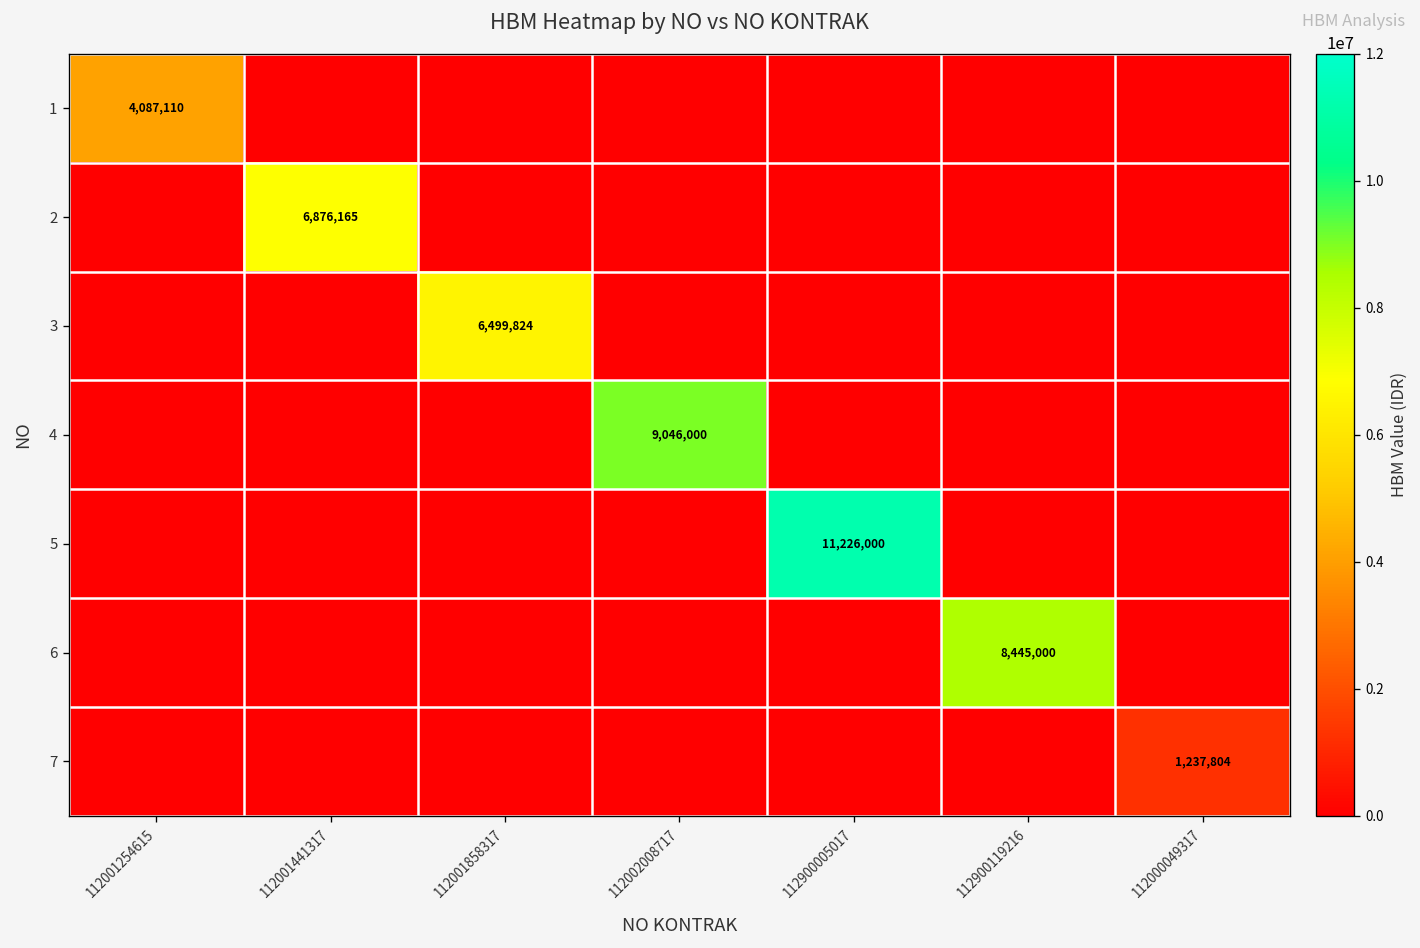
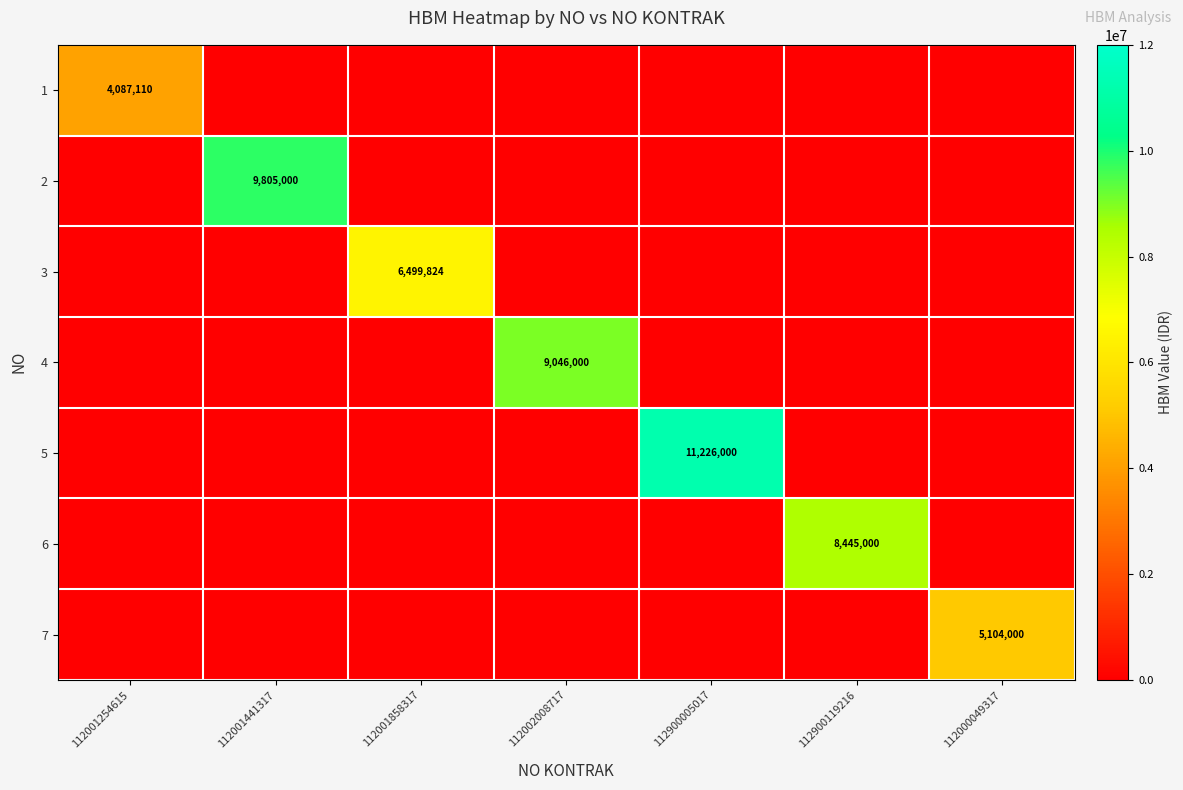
  {
    "1": {
      "112001254615": "4,087,110"
    },
    "2": {
-     "112001441317": "6,876,165"
+     "112001441317": "9,805,000"
    },
    "3": {
      "112001858317": "6,499,824"
    },
    "4": {
      "112002008717": "9,046,000"
    },
    "5": {
      "112900005017": "11,226,000"
    },
    "6": {
      "112900119216": "8,445,000"
    },
    "7": {
-     "112000049317": "1,237,804"
+     "112000049317": "5,104,000"
    }
  }
